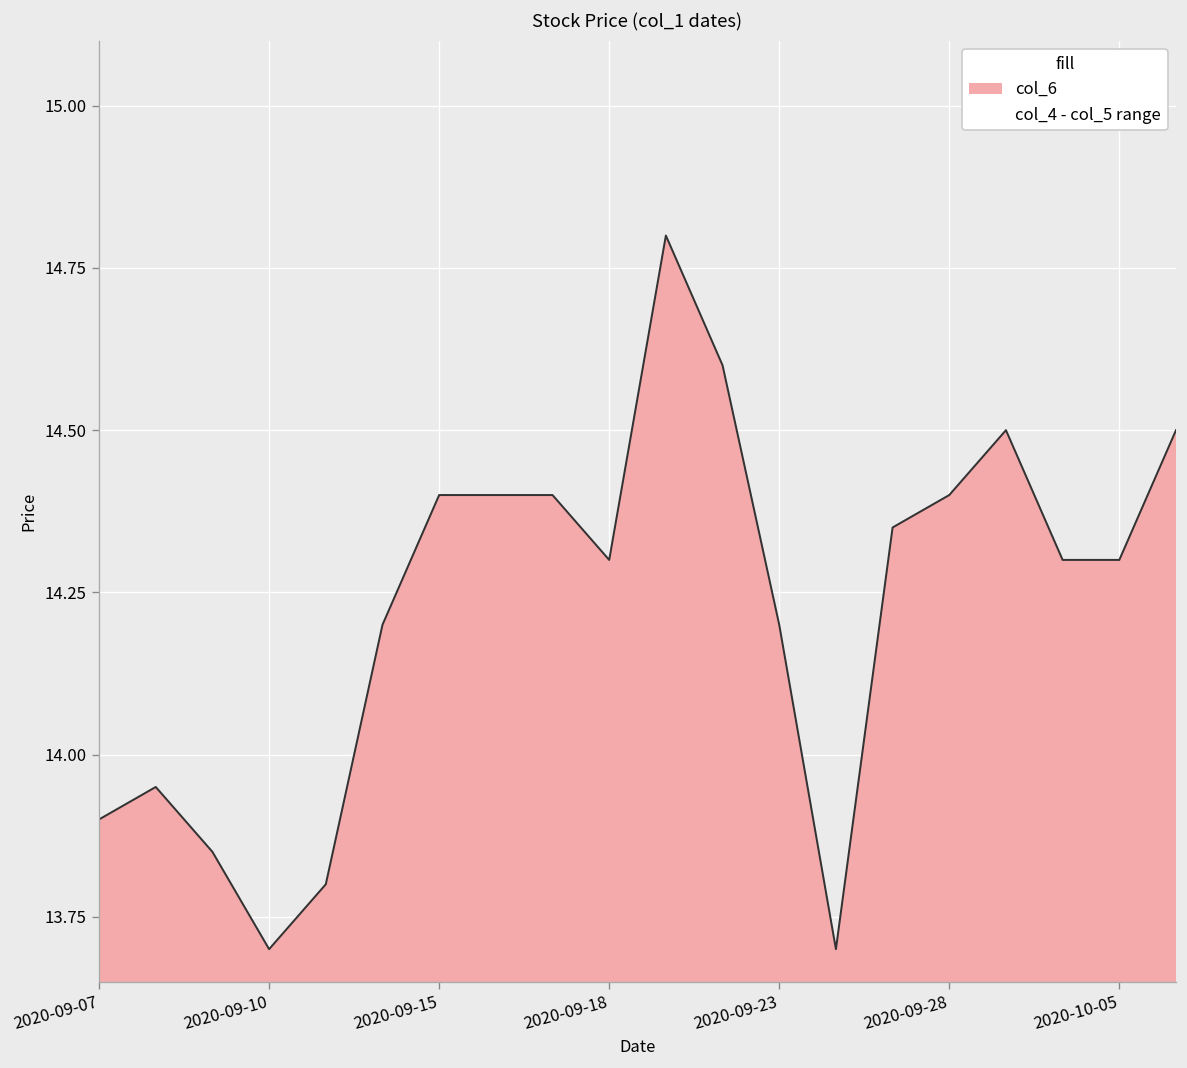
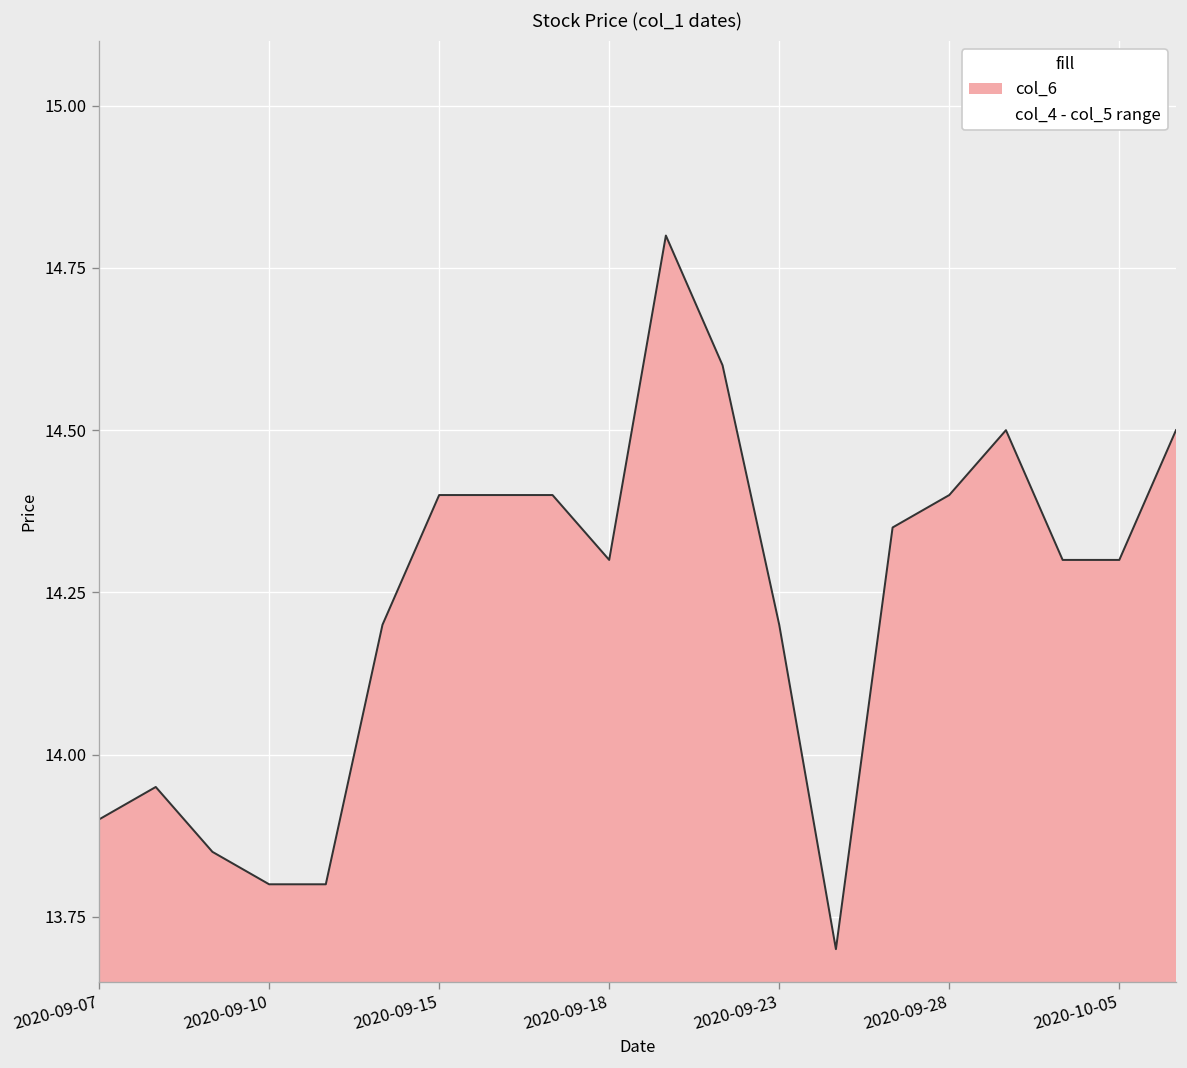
  {
    "col_6": {
-     "2020-09-10": 13.7,
+     "2020-09-10": 13.8,
      "2020-09-18": 14.3,
      "2020-09-23": 14.2
    }
  }
